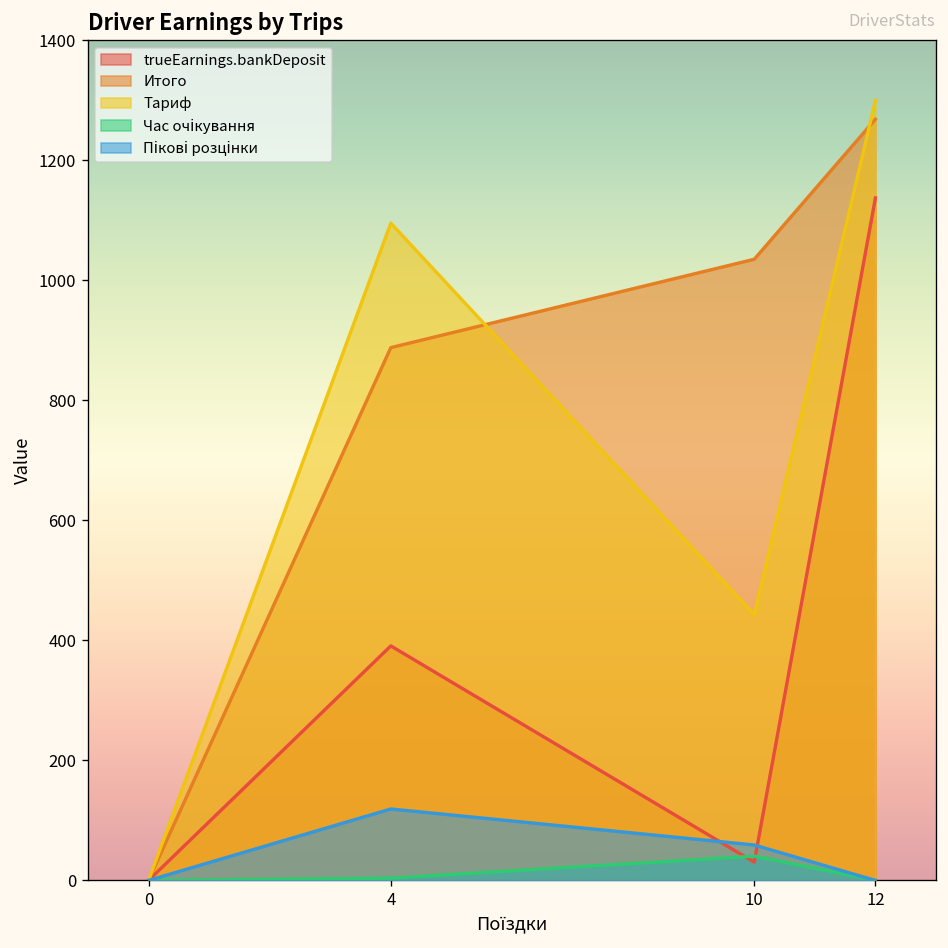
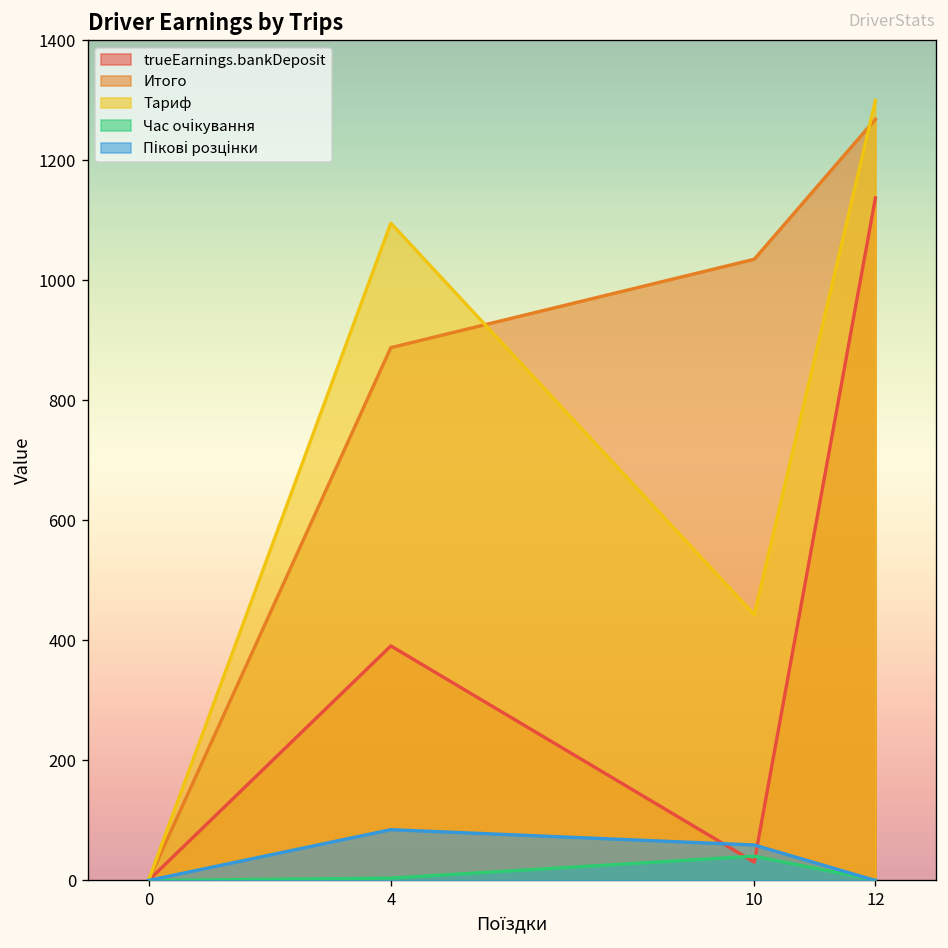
  {
    "Тариф": {
      "4": 1090,
      "10": 440,
      "12": 1300
    },
    "Час очікування": {
      "4": 0,
      "10": 40
    },
    "Пікові розцінки": {
-     "4": 120,
+     "4": 80,
      "10": 60
    }
  }
